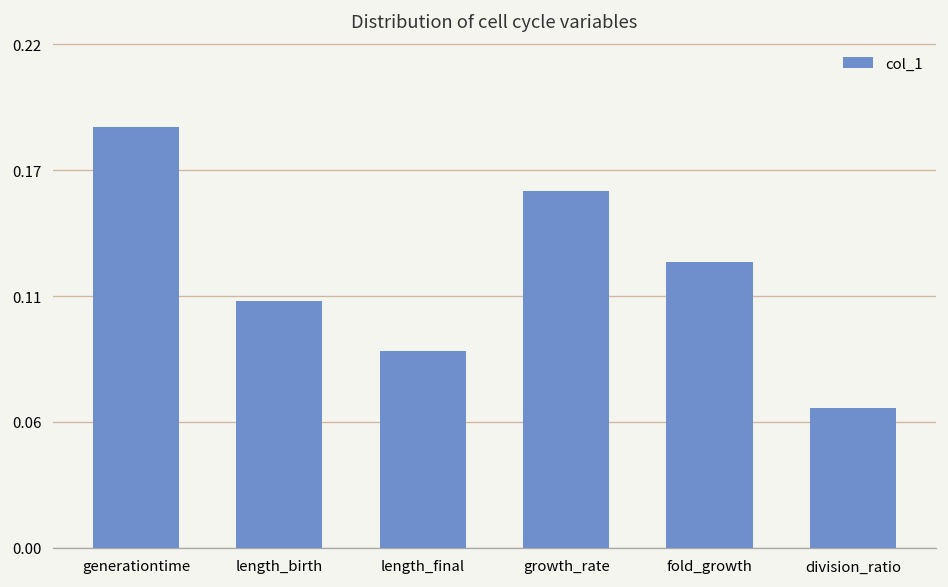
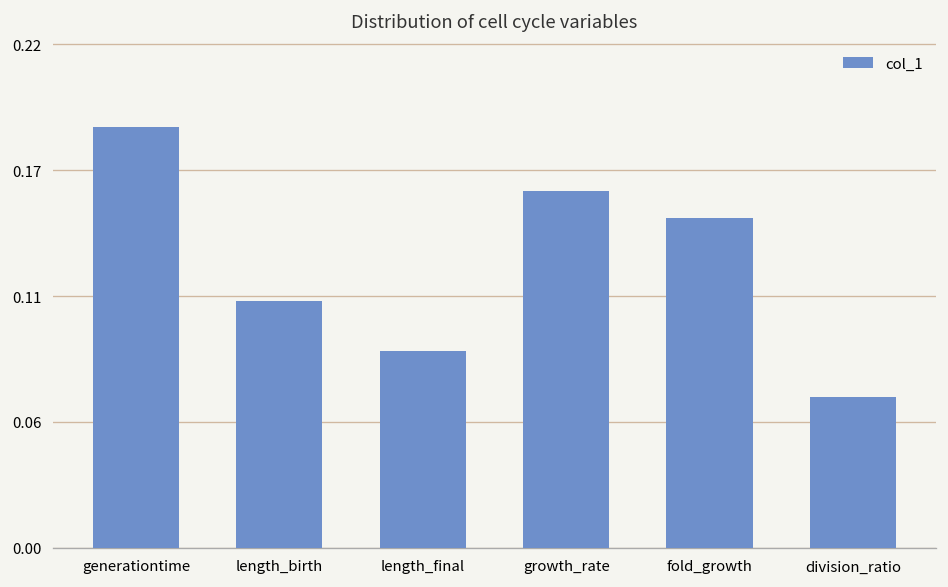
  {
    "generationtime": 0.184,
    "length_birth": 0.108,
    "length_final": 0.086,
    "growth_rate": 0.156,
-   "fold_growth": 0.125,
-   "division_ratio": 0.061
+   "fold_growth": 0.144,
+   "division_ratio": 0.066
  }
